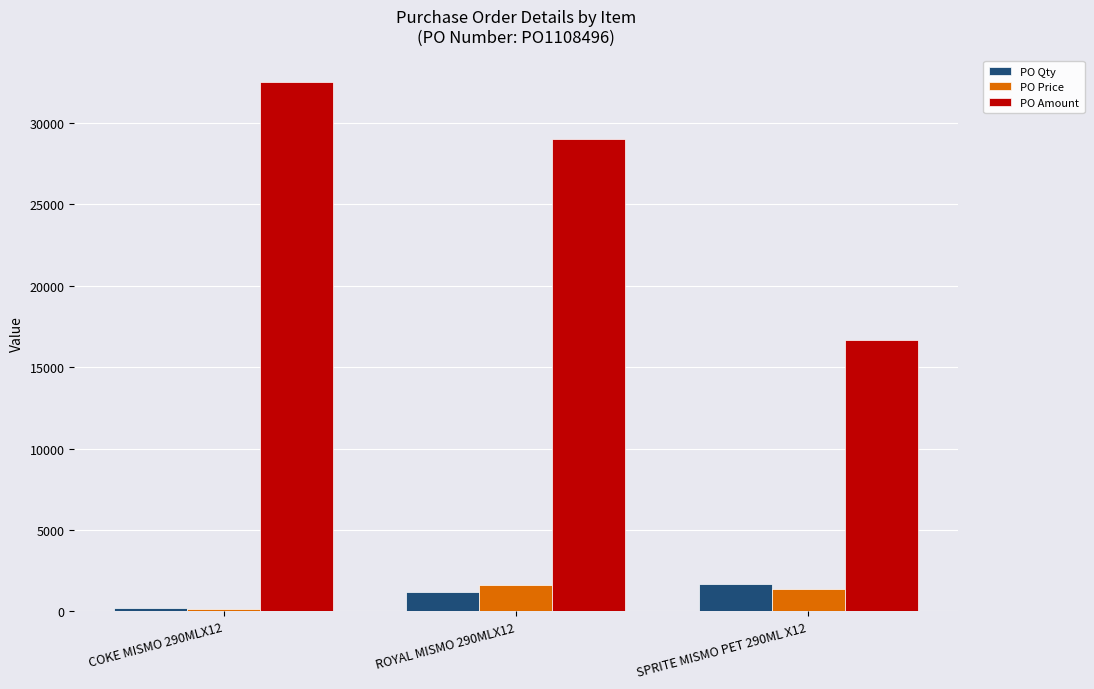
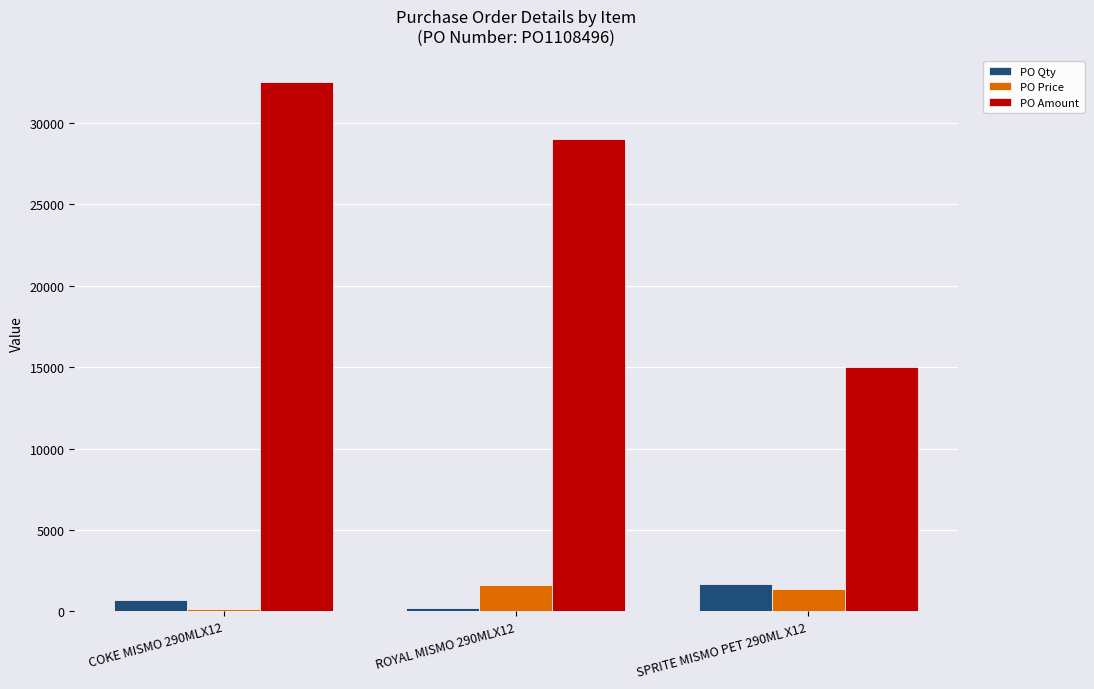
  {
    "PO Qty": {
-     "COKE MISMO 290MLX12": 200,
-     "ROYAL MISMO 290MLX12": 1200,
+     "COKE MISMO 290MLX12": 700,
+     "ROYAL MISMO 290MLX12": 200,
      "SPRITE MISMO PET 290ML X12": 1700
    },
    "PO Price": {
      "ROYAL MISMO 290MLX12": 1700,
      "SPRITE MISMO PET 290ML X12": 1400
    },
    "PO Amount": {
      "COKE MISMO 290MLX12": 32500,
      "ROYAL MISMO 290MLX12": 29000,
-     "SPRITE MISMO PET 290ML X12": 16700
+     "SPRITE MISMO PET 290ML X12": 15000
    }
  }
